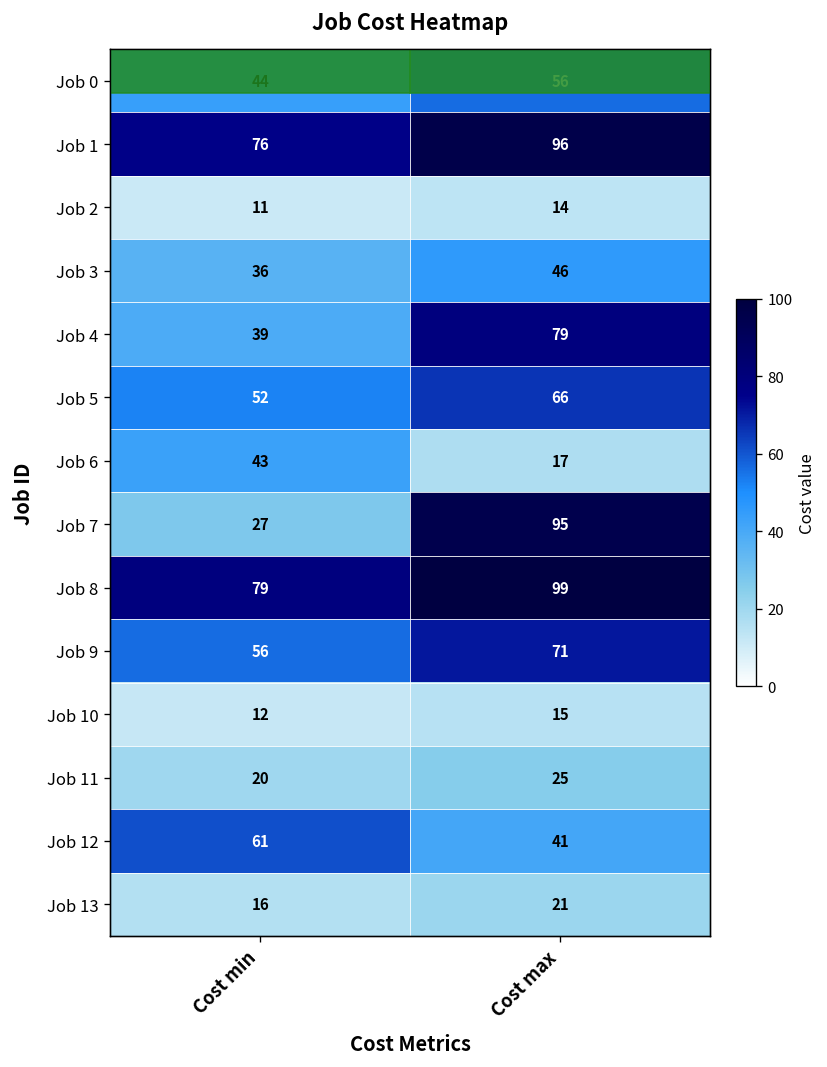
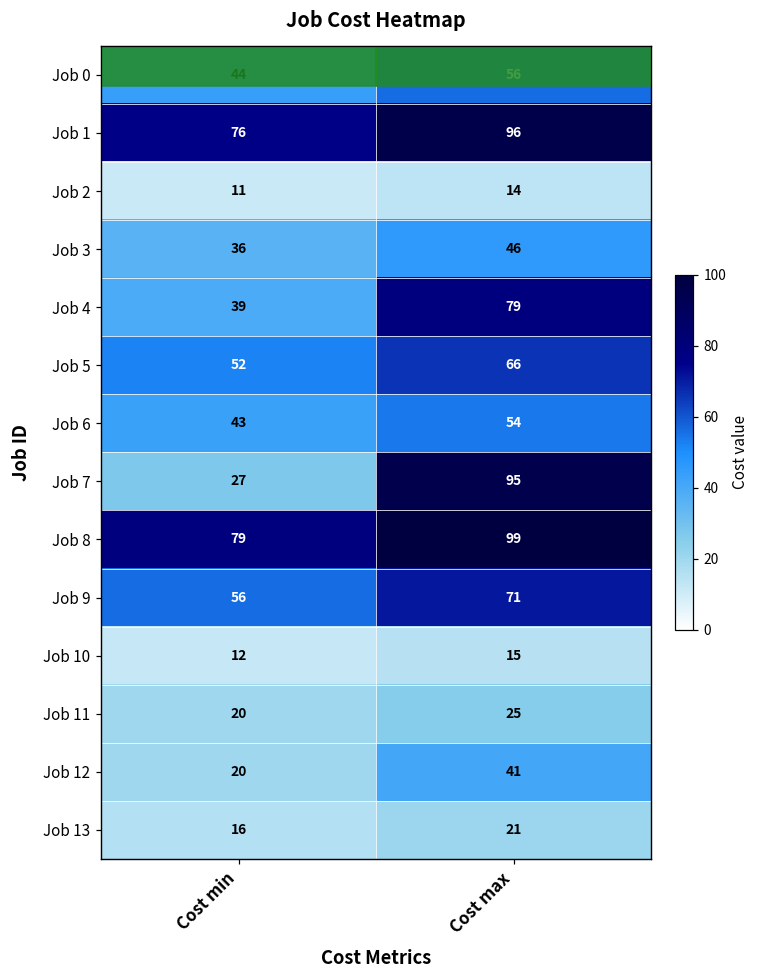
  {
    "Job 1": {
      "Cost min": 76,
      "Cost max": 96
    },
    "Job 2": {
      "Cost min": 11,
      "Cost max": 14
    },
    "Job 3": {
      "Cost min": 36,
      "Cost max": 46
    },
    "Job 4": {
      "Cost min": 39,
      "Cost max": 79
    },
    "Job 5": {
      "Cost min": 52,
      "Cost max": 66
    },
    "Job 6": {
      "Cost min": 43,
-     "Cost max": 17
+     "Cost max": 54
    },
    "Job 7": {
      "Cost min": 27,
      "Cost max": 95
    },
    "Job 8": {
      "Cost min": 79,
      "Cost max": 99
    },
    "Job 9": {
      "Cost min": 56,
      "Cost max": 71
    },
    "Job 10": {
      "Cost min": 12,
      "Cost max": 15
    },
    "Job 11": {
      "Cost min": 20,
      "Cost max": 25
    },
    "Job 12": {
-     "Cost min": 61,
+     "Cost min": 20,
      "Cost max": 41
    },
    "Job 13": {
      "Cost min": 16,
      "Cost max": 21
    }
  }
